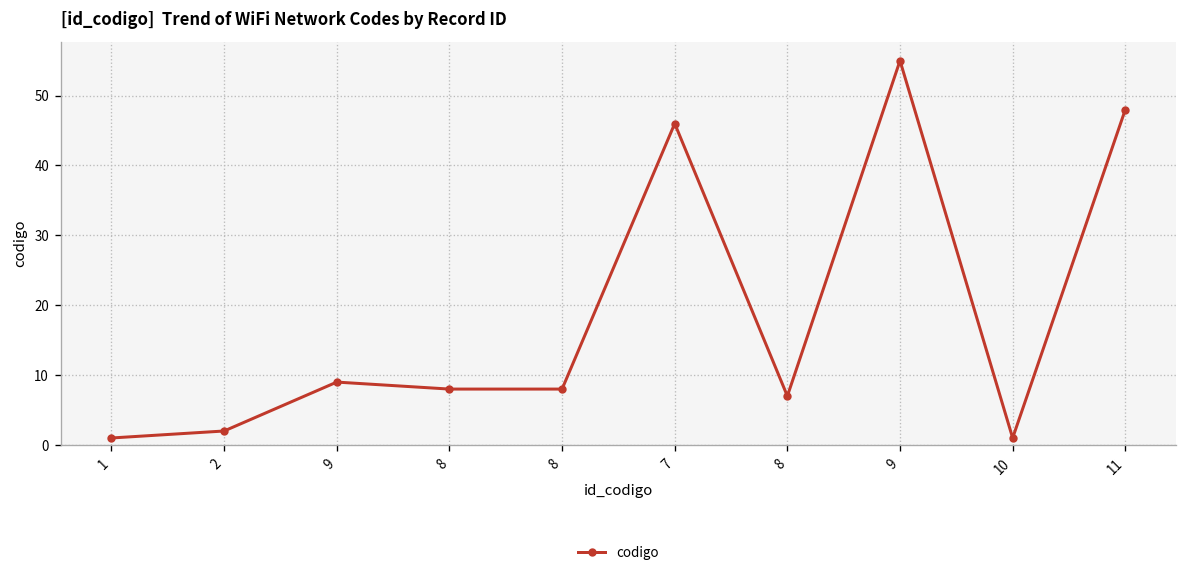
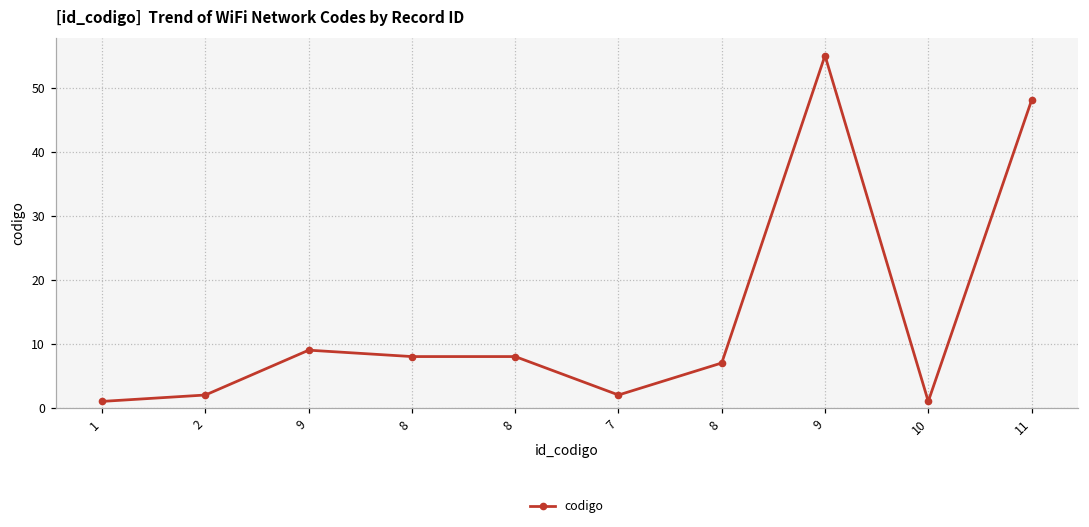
  {
    "1": 1,
    "2": 2,
-   "7": 46,
+   "7": 2,
    "10": 1,
    "11": 48
  }
